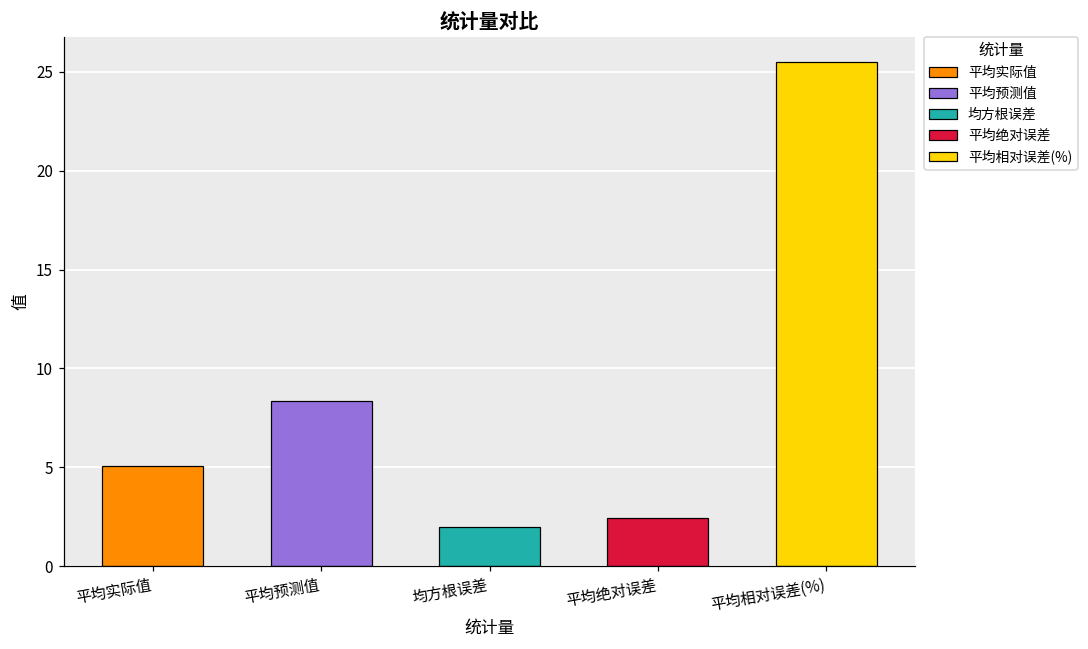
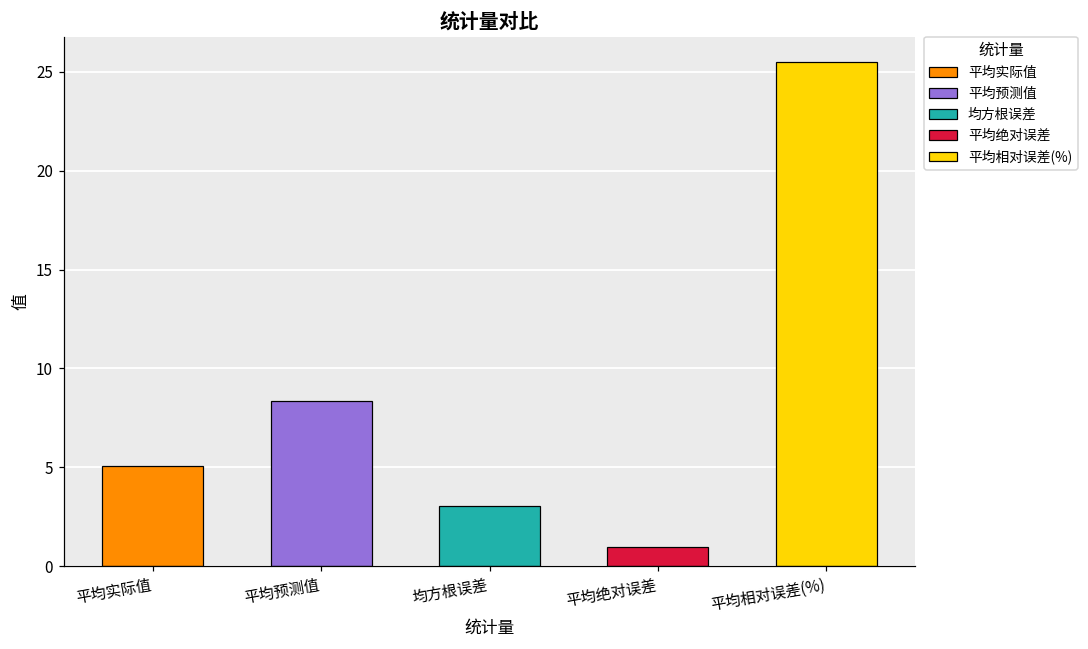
  {
    "平均实际值": 5.1,
    "平均预测值": 8.3,
-   "均方根误差": 2.0,
-   "平均绝对误差": 2.4,
+   "均方根误差": 3.1,
+   "平均绝对误差": 1.0,
    "平均相对误差(%)": 25.5
  }
